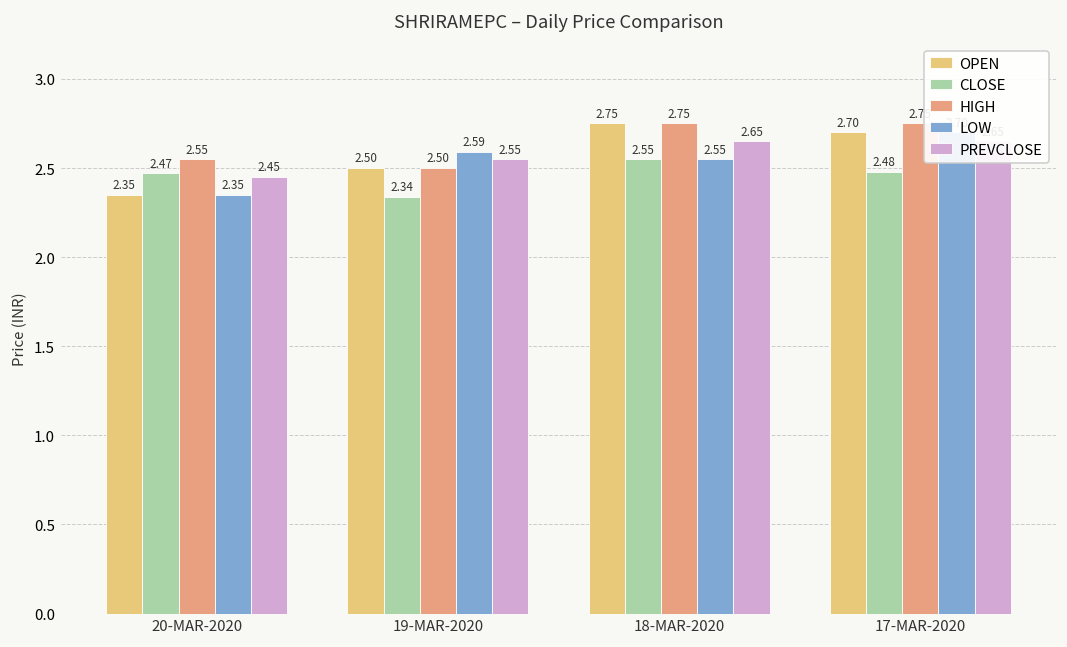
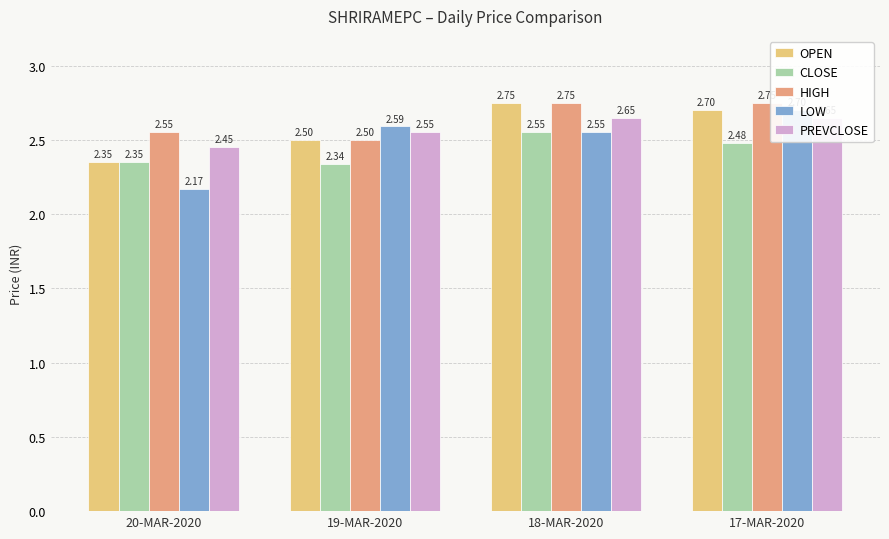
  {
    "CLOSE": {
-     "20-MAR-2020": 2.47,
+     "20-MAR-2020": 2.35,
      "19-MAR-2020": 2.34,
      "18-MAR-2020": 2.55,
      "17-MAR-2020": 2.48
    },
    "LOW": {
-     "20-MAR-2020": 2.35,
+     "20-MAR-2020": 2.17,
      "19-MAR-2020": 2.59,
      "18-MAR-2020": 2.55
    },
    "PREVCLOSE": {
      "20-MAR-2020": 2.45,
      "19-MAR-2020": 2.55,
      "18-MAR-2020": 2.65
    }
  }
